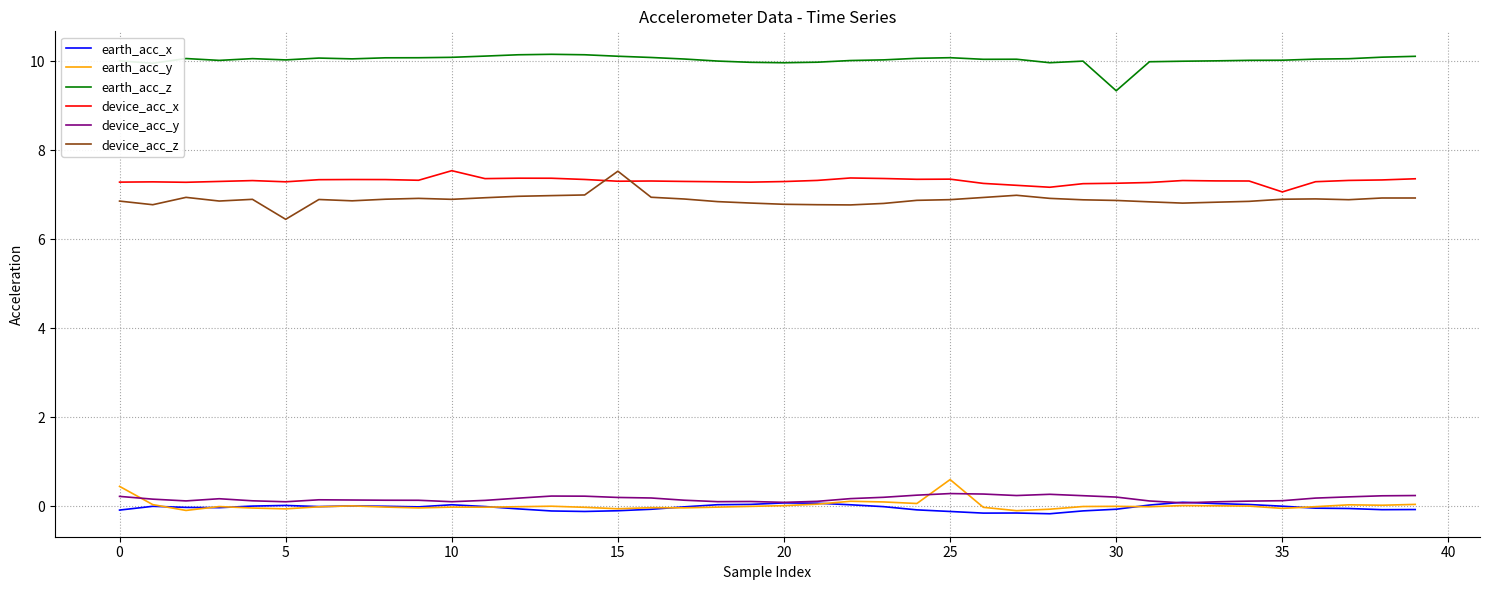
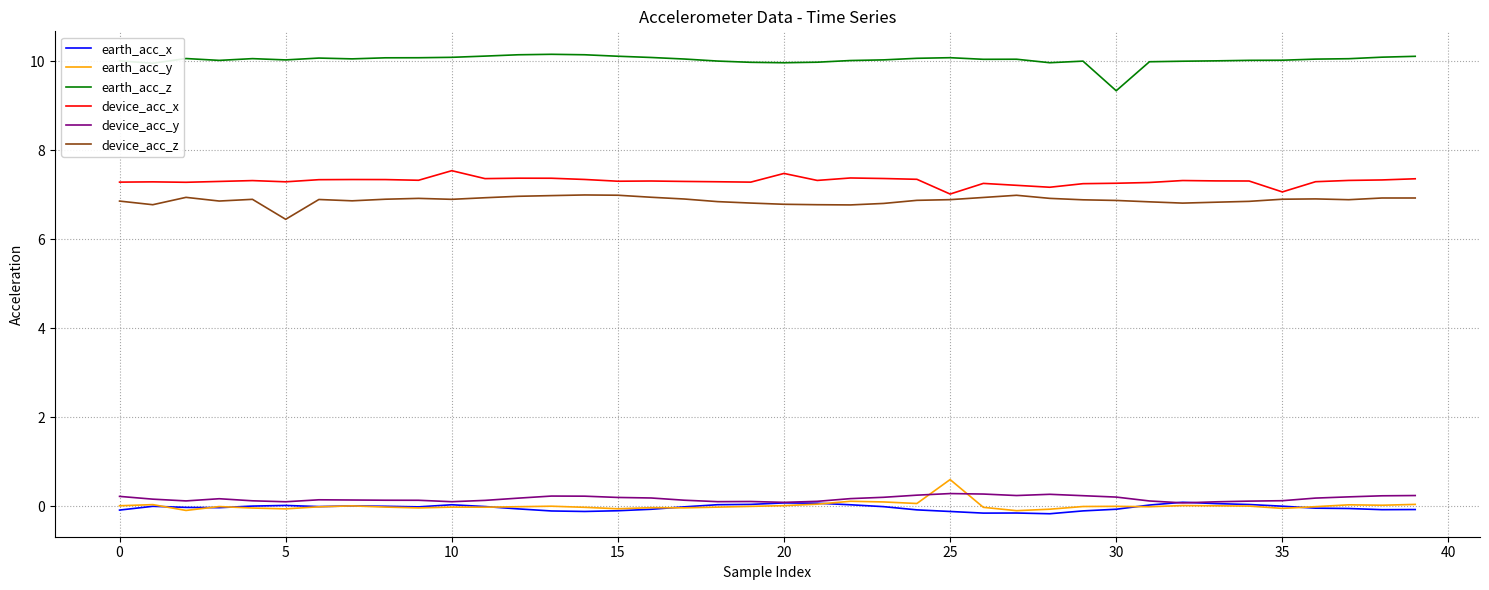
  {
    "earth_acc_x": {
      "0": -0.1,
      "5": 0.0,
      "25": -0.1,
      "30": -0.1
    },
    "earth_acc_y": {
-     "0": 0.5,
+     "0": 0.0,
      "5": -0.1,
      "20": 0.0,
      "25": 0.6,
      "30": 0.0
    },
    "earth_acc_z": {
      "5": 10.0,
      "10": 10.1,
      "15": 10.1,
      "20": 10.0,
      "25": 10.1,
      "30": 9.3,
      "35": 10.0
    },
    "device_acc_x": {
      "0": 7.3,
      "5": 7.3,
      "10": 7.5,
      "15": 7.3,
-     "20": 7.3,
-     "25": 7.4,
+     "20": 7.5,
+     "25": 7.0,
      "30": 7.3,
      "35": 7.1
    },
    "device_acc_y": {
      "0": 0.2,
      "5": 0.1,
      "10": 0.1,
      "15": 0.2,
      "25": 0.3,
      "30": 0.2,
      "35": 0.1
    },
    "device_acc_z": {
      "0": 6.9,
      "5": 6.5,
      "10": 6.9,
-     "15": 7.5,
+     "15": 7.0,
      "20": 6.8,
      "25": 6.9,
      "30": 6.9,
      "35": 6.9
    }
  }
